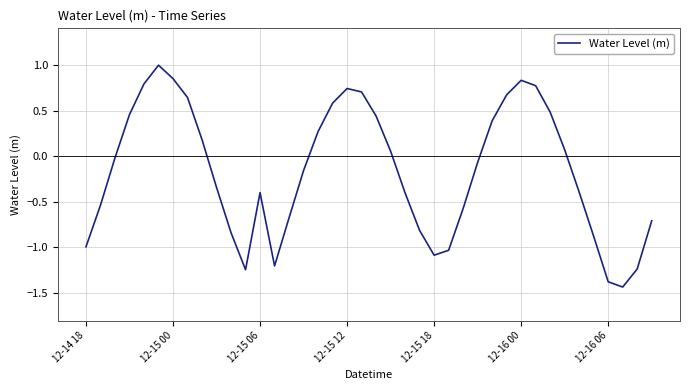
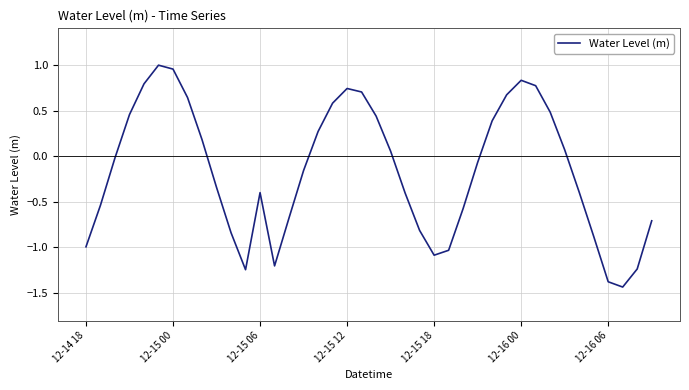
  {
    "12-14 18": -1.0,
-   "12-15 00": 0.8,
+   "12-15 00": 1.0,
    "12-15 06": -0.4,
    "12-15 12": 0.7,
    "12-15 18": -1.1,
    "12-16 00": 0.8,
    "12-16 06": -1.4
  }
